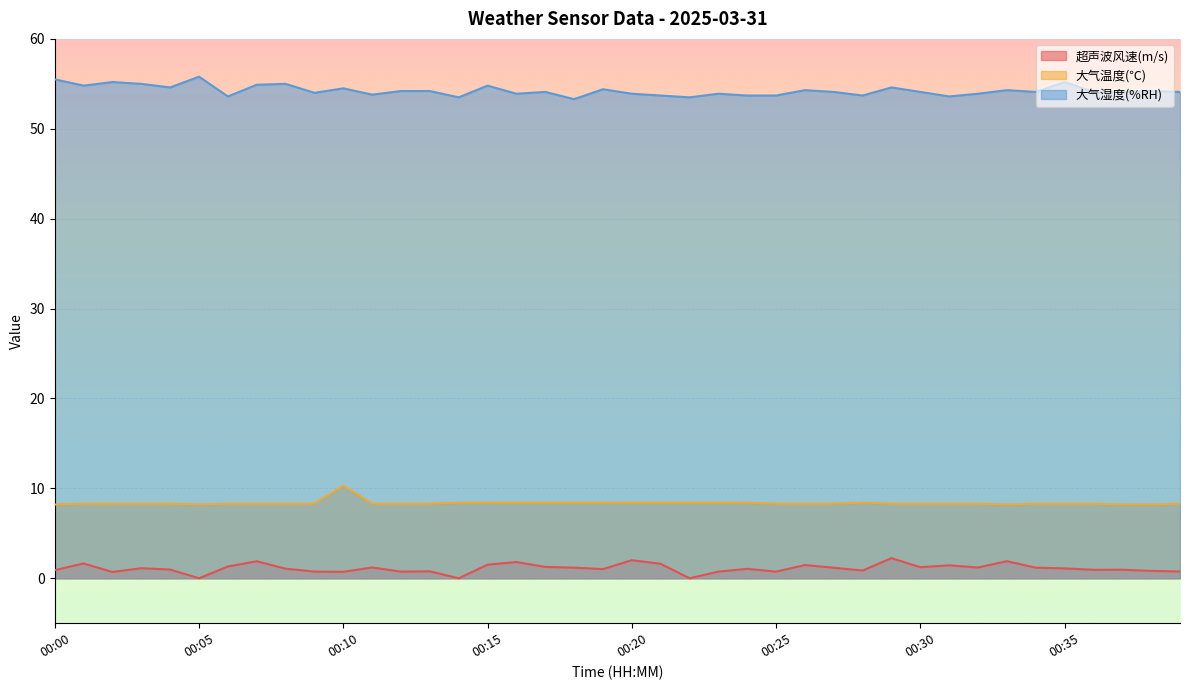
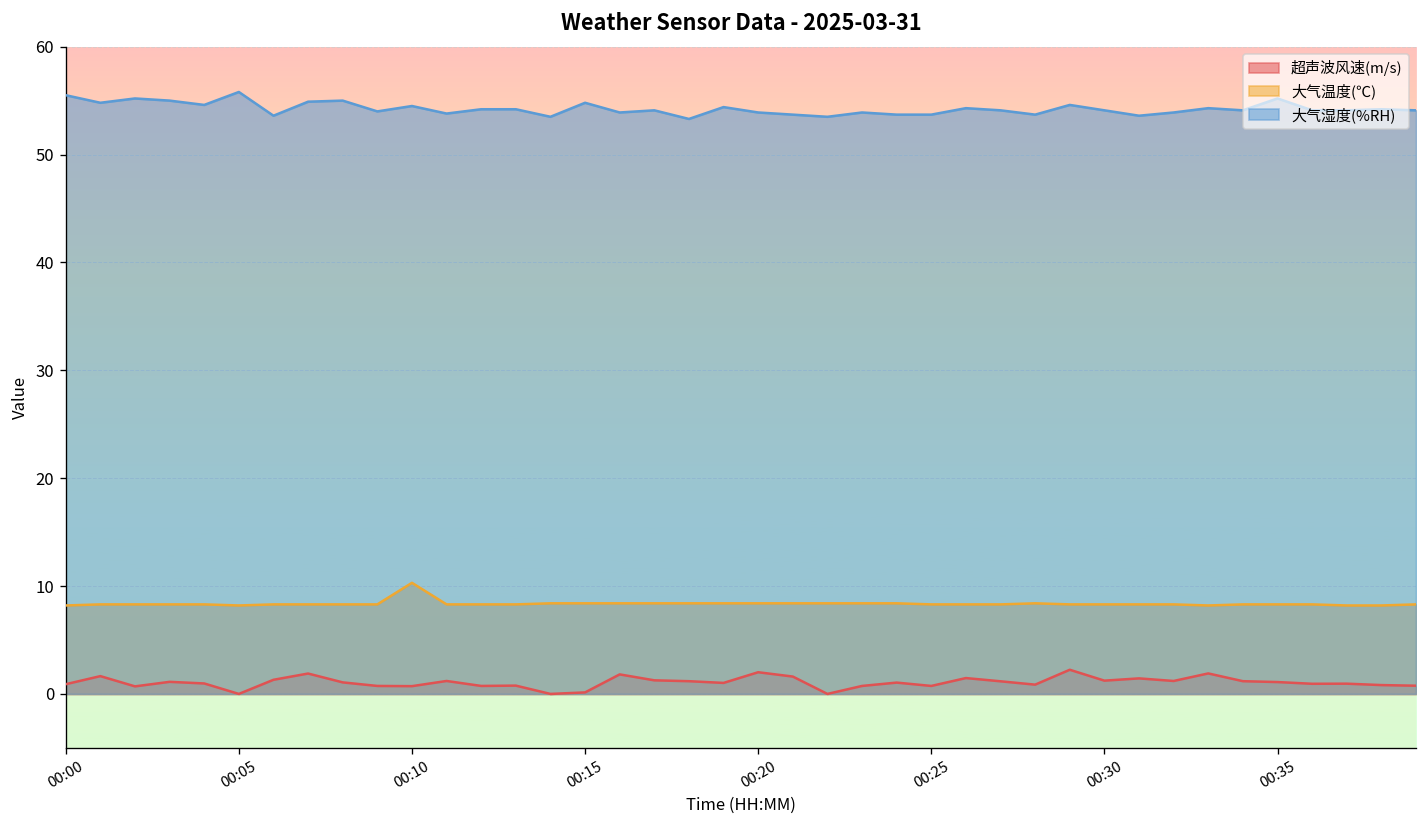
  {
    "超声波风速(m/s)": {
      "00:00": 1,
      "00:05": 0,
      "00:10": 1,
-     "00:15": 2,
+     "00:15": 0,
      "00:20": 2,
      "00:25": 1,
      "00:30": 1,
      "00:35": 1
    },
    "大气温度(℃)": {
      "00:00": 8,
      "00:05": 8,
      "00:10": 10,
      "00:15": 8,
      "00:20": 8,
      "00:25": 8,
      "00:30": 8,
      "00:35": 8
    },
    "大气湿度(%RH)": {
      "00:00": 56,
      "00:05": 56,
      "00:10": 55,
      "00:15": 55,
      "00:20": 54,
      "00:25": 54,
      "00:30": 54
    }
  }
